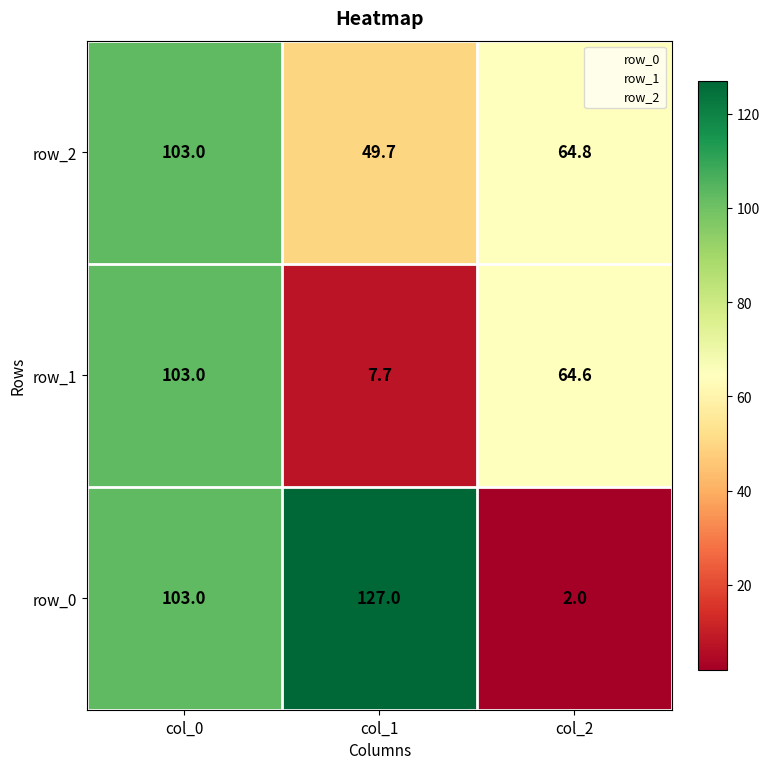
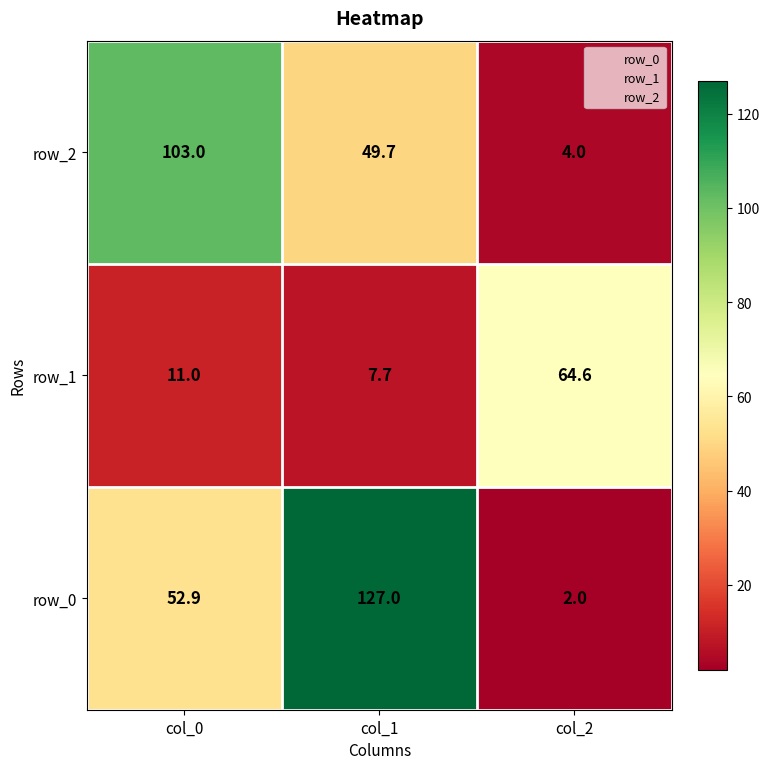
  {
    "row_2": {
      "col_0": 103.0,
      "col_1": 49.7,
-     "col_2": 64.8
+     "col_2": 4.0
    },
    "row_1": {
-     "col_0": 103.0,
+     "col_0": 11.0,
      "col_1": 7.7,
      "col_2": 64.6
    },
    "row_0": {
-     "col_0": 103.0,
+     "col_0": 52.9,
      "col_1": 127.0,
      "col_2": 2.0
    }
  }
